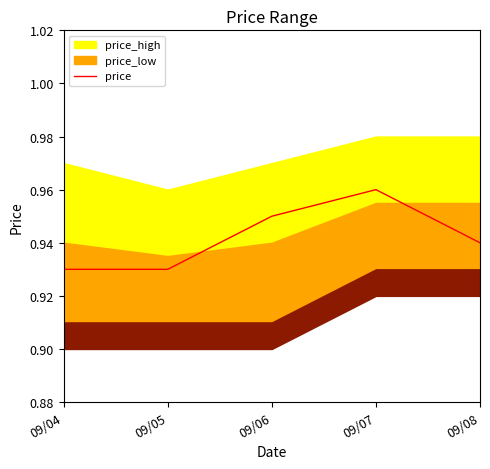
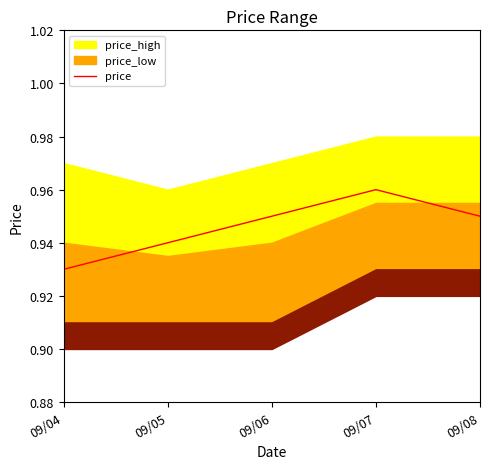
  {
    "price": {
      "09/04": 0.93,
-     "09/05": 0.93,
+     "09/05": 0.94,
      "09/06": 0.95,
      "09/07": 0.96,
-     "09/08": 0.94
+     "09/08": 0.95
    },
    "price_low": {
      "09/04": 0.03,
      "09/05": 0.025,
      "09/06": 0.03,
      "09/07": 0.025,
      "09/08": 0.025
    }
  }
